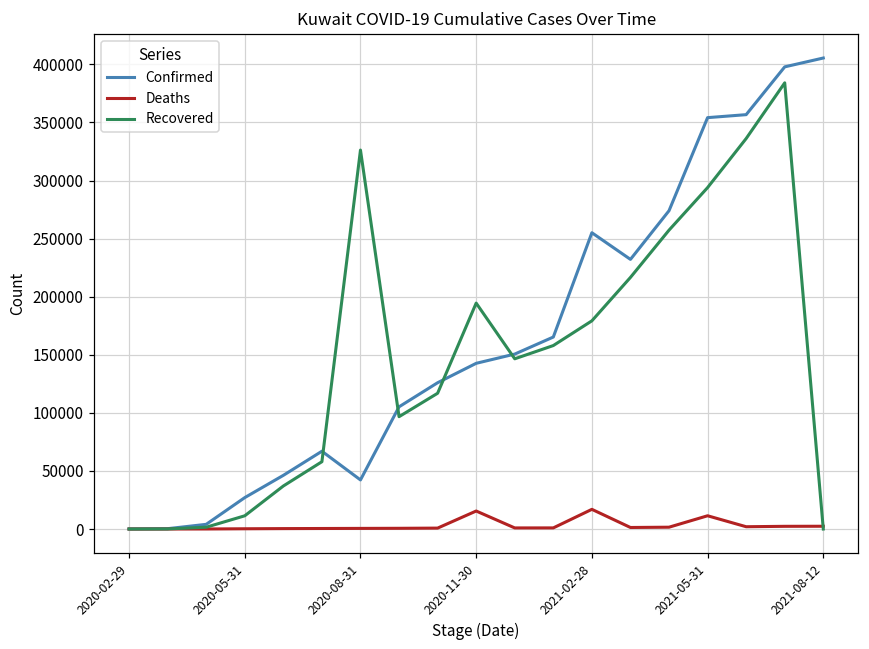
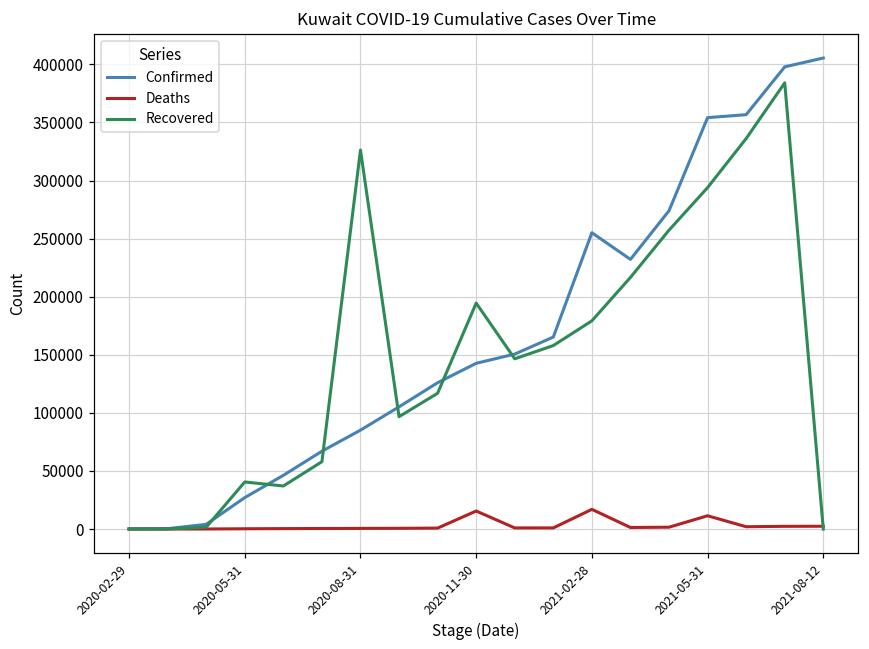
  {
    "Confirmed": {
      "2020-05-31": 27000,
-     "2020-08-31": 42000,
+     "2020-08-31": 85000,
      "2020-11-30": 143000,
      "2021-02-28": 255000,
      "2021-05-31": 354000,
      "2021-08-12": 405000
    },
    "Deaths": {
      "2020-05-31": 0,
      "2020-08-31": 1000,
      "2020-11-30": 15000,
      "2021-02-28": 17000,
      "2021-05-31": 11000
    },
    "Recovered": {
-     "2020-05-31": 11000,
+     "2020-05-31": 41000,
      "2020-08-31": 326000,
      "2020-11-30": 194000,
      "2021-02-28": 179000,
      "2021-05-31": 294000
    }
  }
